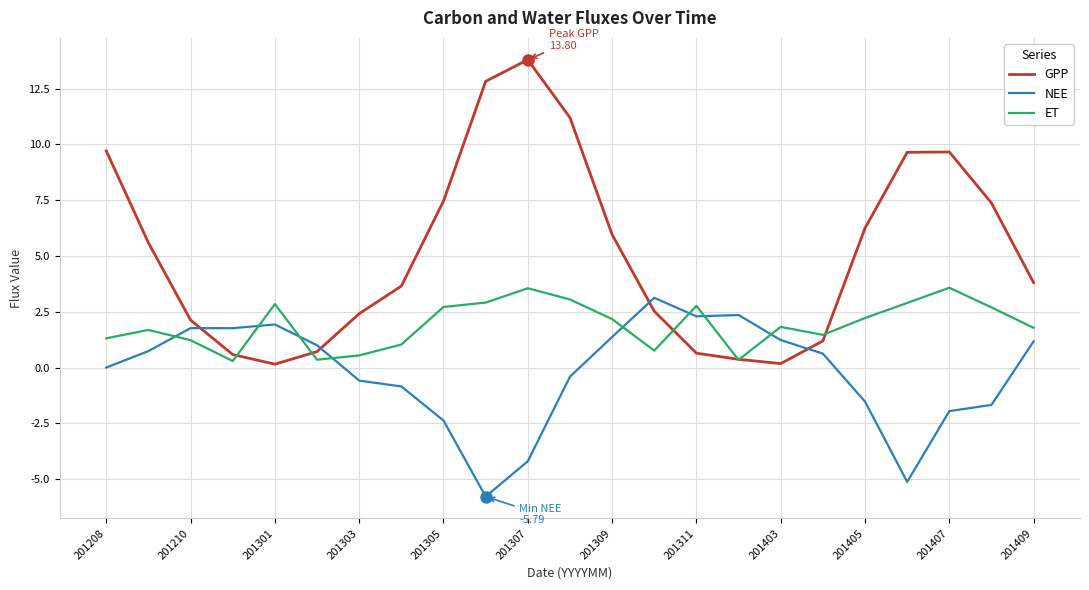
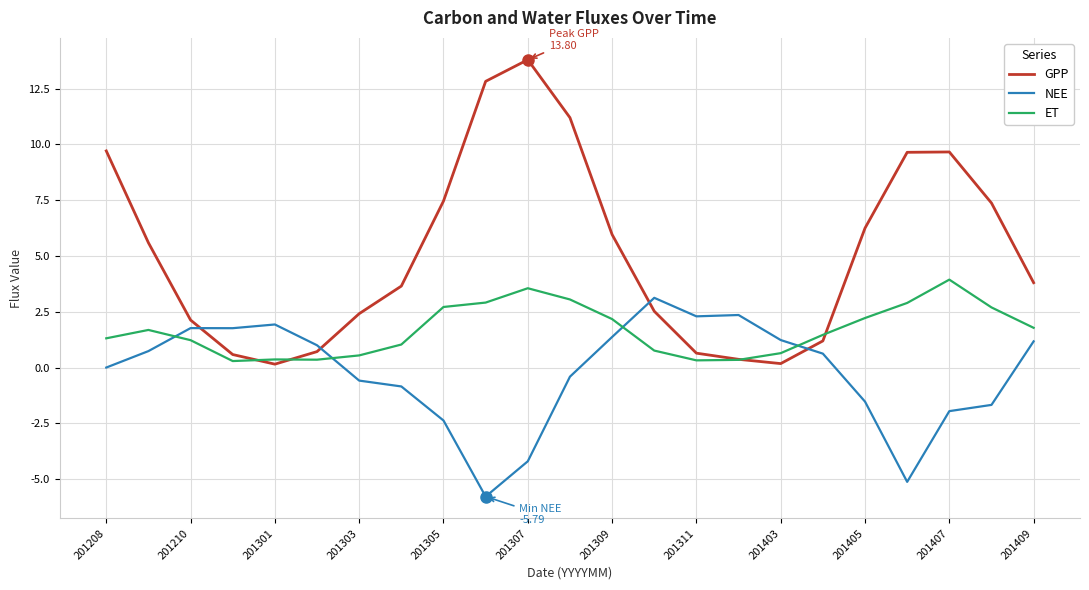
  {
    "ET": {
      "201208": 1.3,
      "201210": 1.2,
-     "201301": 2.8,
+     "201301": 0.4,
      "201303": 0.5,
      "201305": 2.7,
      "201307": 3.6,
      "201309": 2.2,
-     "201311": 2.8,
-     "201403": 1.8,
+     "201311": 0.3,
+     "201403": 0.6,
      "201405": 2.2,
-     "201407": 3.6,
+     "201407": 3.9,
      "201409": 1.8
    }
  }
